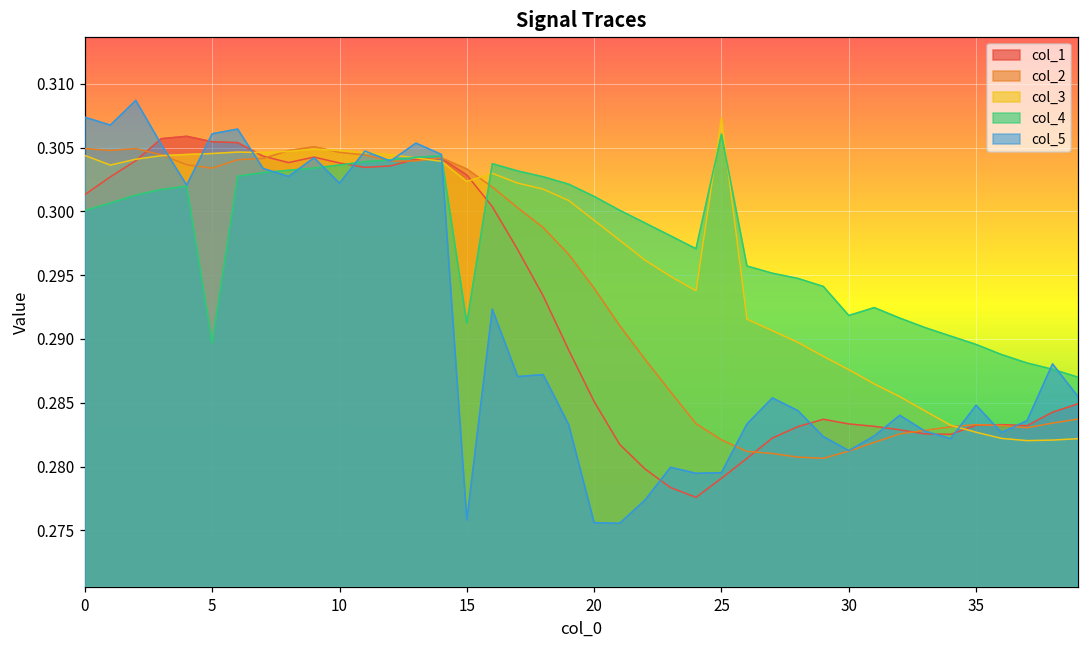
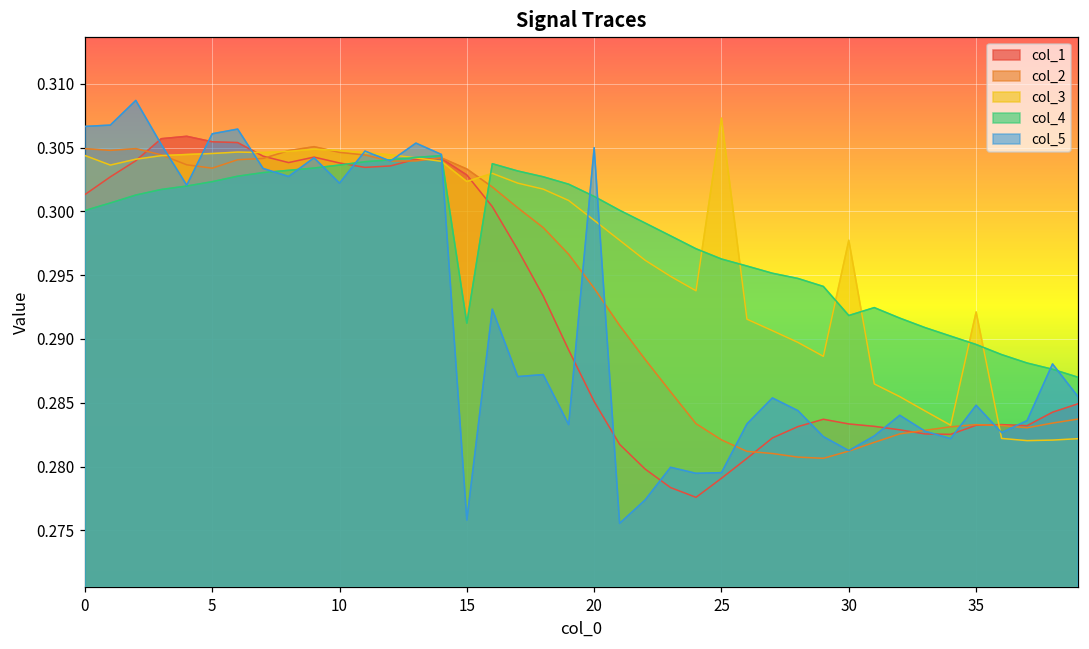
  {
    "col_3": {
      "0": 0.3044,
      "5": 0.3045,
      "15": 0.3024,
      "20": 0.2993,
      "25": 0.3073,
-     "30": 0.2876,
-     "35": 0.2827
+     "30": 0.2977,
+     "35": 0.2921
    },
    "col_4": {
      "0": 0.3001,
-     "5": 0.2897,
+     "5": 0.3023,
      "15": 0.2912,
      "20": 0.3012,
-     "25": 0.3061,
+     "25": 0.2963,
      "30": 0.2918,
      "35": 0.2896
    },
    "col_5": {
-     "0": 0.3074,
+     "0": 0.3067,
      "5": 0.3061,
      "10": 0.3022,
      "15": 0.2758,
-     "20": 0.2756,
+     "20": 0.3050,
      "25": 0.2795,
      "35": 0.2848
    }
  }
